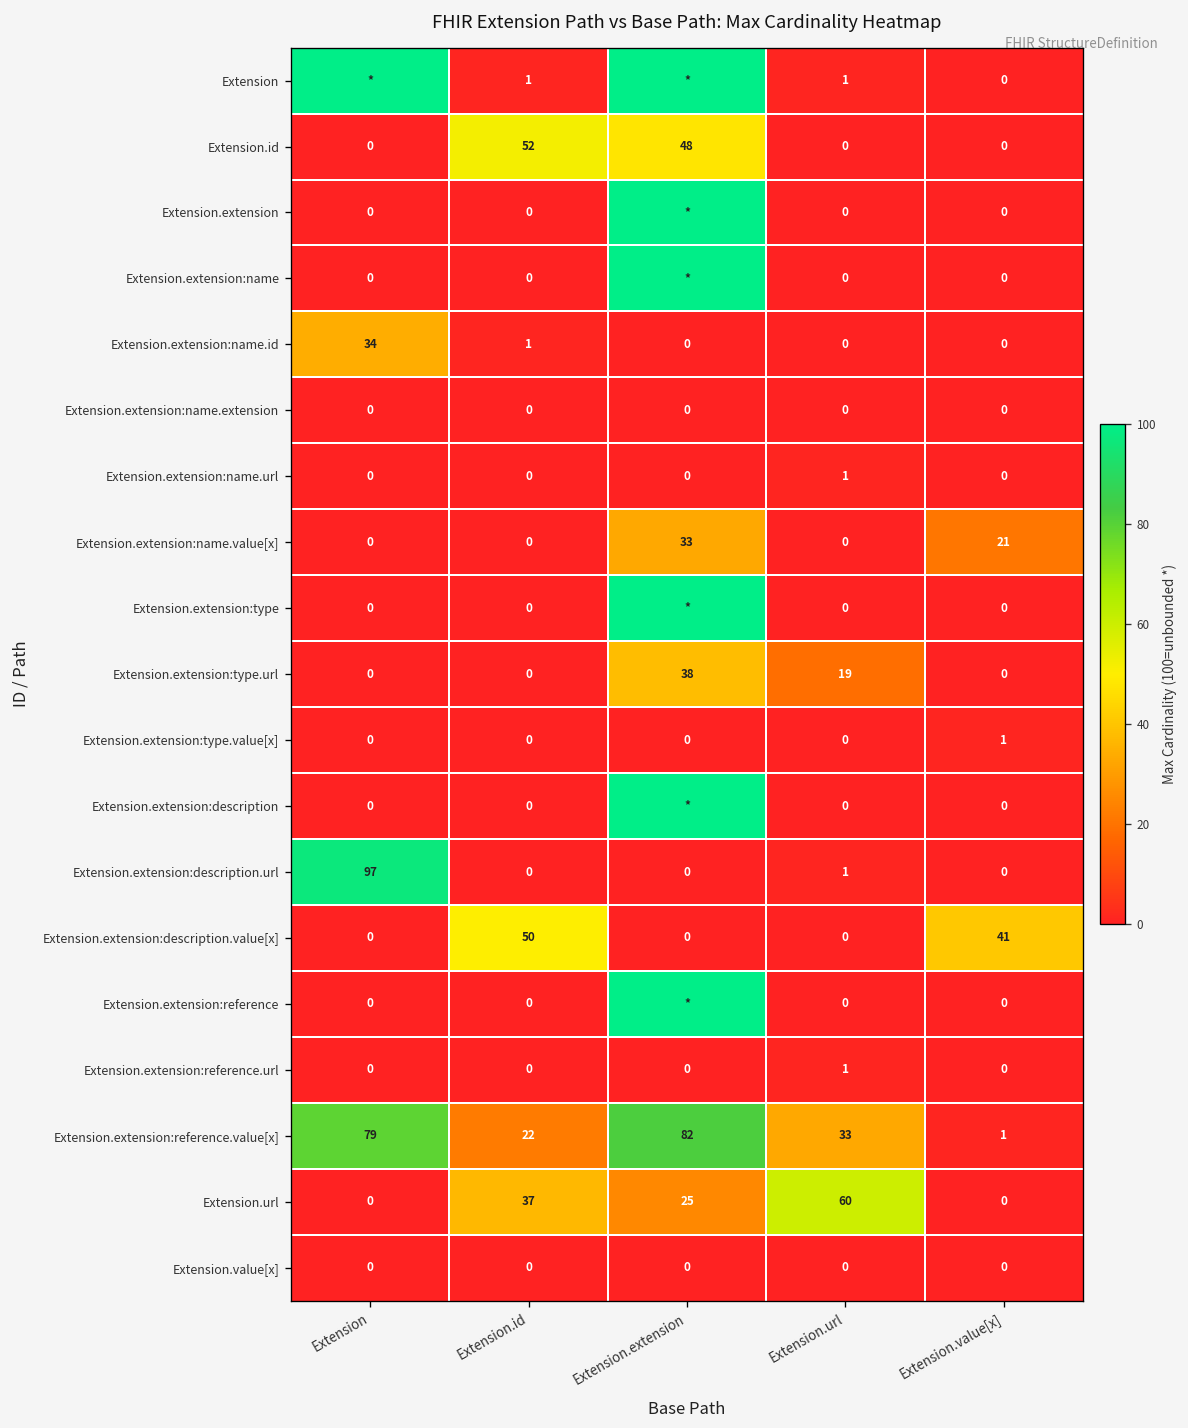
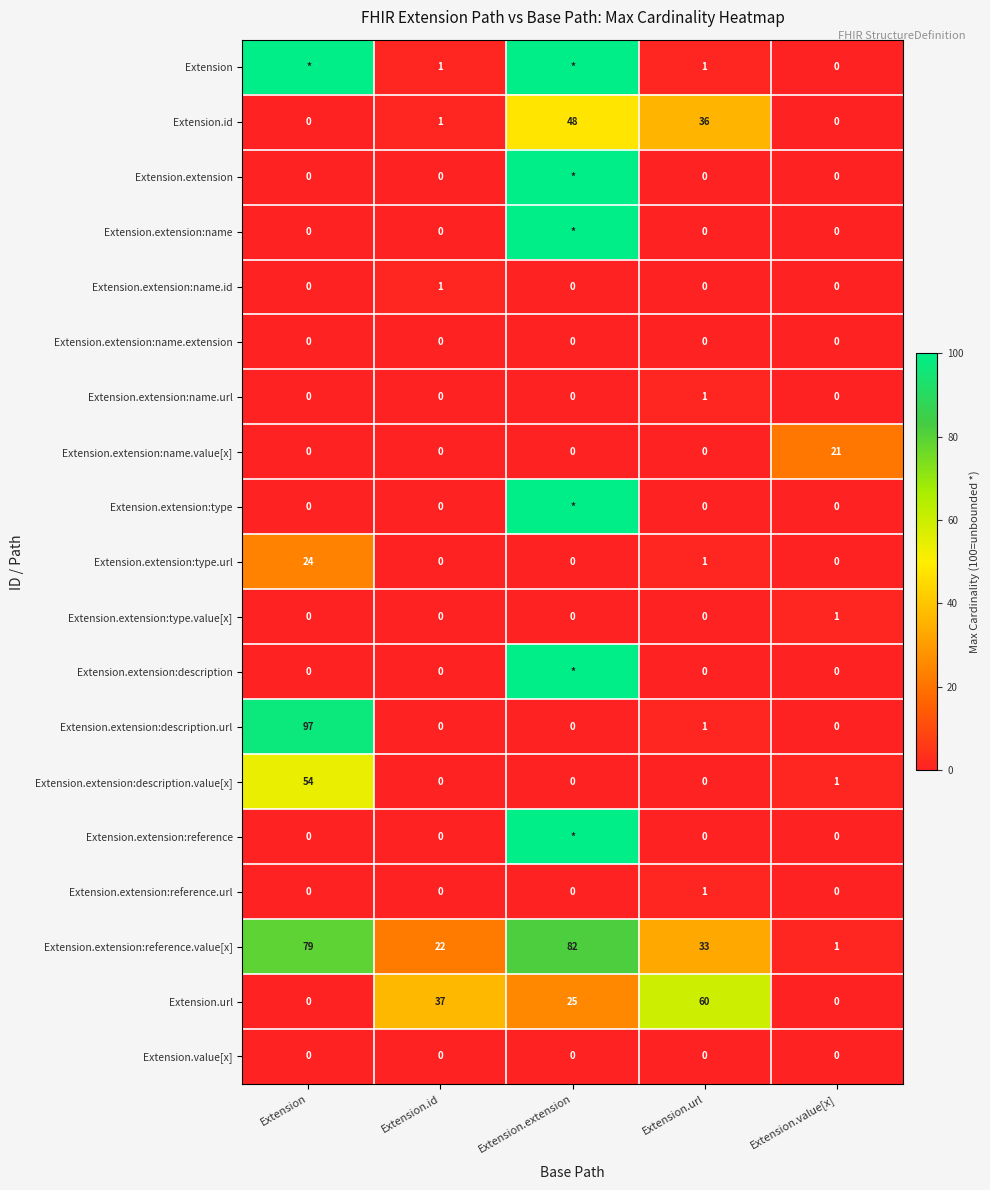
  {
    "Extension": {
      "Extension.id": 1,
      "Extension.url": 1,
      "Extension.value[x]": 0
    },
    "Extension.id": {
      "Extension": 0,
-     "Extension.id": 52,
+     "Extension.id": 1,
      "Extension.extension": 48,
-     "Extension.url": 0,
+     "Extension.url": 36,
      "Extension.value[x]": 0
    },
    "Extension.extension": {
      "Extension": 0,
      "Extension.id": 0,
      "Extension.url": 0,
      "Extension.value[x]": 0
    },
    "Extension.extension:name": {
      "Extension": 0,
      "Extension.id": 0,
      "Extension.url": 0,
      "Extension.value[x]": 0
    },
    "Extension.extension:name.id": {
-     "Extension": 34,
+     "Extension": 0,
      "Extension.id": 1,
      "Extension.extension": 0,
      "Extension.url": 0,
      "Extension.value[x]": 0
    },
    "Extension.extension:name.extension": {
      "Extension": 0,
      "Extension.id": 0,
      "Extension.extension": 0,
      "Extension.url": 0,
      "Extension.value[x]": 0
    },
    "Extension.extension:name.url": {
      "Extension": 0,
      "Extension.id": 0,
      "Extension.extension": 0,
      "Extension.url": 1,
      "Extension.value[x]": 0
    },
    "Extension.extension:name.value[x]": {
      "Extension": 0,
      "Extension.id": 0,
-     "Extension.extension": 33,
+     "Extension.extension": 0,
      "Extension.url": 0,
      "Extension.value[x]": 21
    },
    "Extension.extension:type": {
      "Extension": 0,
      "Extension.id": 0,
      "Extension.url": 0,
      "Extension.value[x]": 0
    },
    "Extension.extension:type.url": {
-     "Extension": 0,
+     "Extension": 24,
      "Extension.id": 0,
-     "Extension.extension": 38,
-     "Extension.url": 19,
+     "Extension.extension": 0,
+     "Extension.url": 1,
      "Extension.value[x]": 0
    },
    "Extension.extension:type.value[x]": {
      "Extension": 0,
      "Extension.id": 0,
      "Extension.extension": 0,
      "Extension.url": 0,
      "Extension.value[x]": 1
    },
    "Extension.extension:description": {
      "Extension": 0,
      "Extension.id": 0,
      "Extension.url": 0,
      "Extension.value[x]": 0
    },
    "Extension.extension:description.url": {
      "Extension": 97,
      "Extension.id": 0,
      "Extension.extension": 0,
      "Extension.url": 1,
      "Extension.value[x]": 0
    },
    "Extension.extension:description.value[x]": {
-     "Extension": 0,
-     "Extension.id": 50,
+     "Extension": 54,
+     "Extension.id": 0,
      "Extension.extension": 0,
      "Extension.url": 0,
-     "Extension.value[x]": 41
+     "Extension.value[x]": 1
    },
    "Extension.extension:reference": {
      "Extension": 0,
      "Extension.id": 0,
      "Extension.url": 0,
      "Extension.value[x]": 0
    },
    "Extension.extension:reference.url": {
      "Extension": 0,
      "Extension.id": 0,
      "Extension.extension": 0,
      "Extension.url": 1,
      "Extension.value[x]": 0
    },
    "Extension.extension:reference.value[x]": {
      "Extension": 79,
      "Extension.id": 22,
      "Extension.extension": 82,
      "Extension.url": 33,
      "Extension.value[x]": 1
    },
    "Extension.url": {
      "Extension": 0,
      "Extension.id": 37,
      "Extension.extension": 25,
      "Extension.url": 60,
      "Extension.value[x]": 0
    },
    "Extension.value[x]": {
      "Extension": 0,
      "Extension.id": 0,
      "Extension.extension": 0,
      "Extension.url": 0,
      "Extension.value[x]": 0
    }
  }
